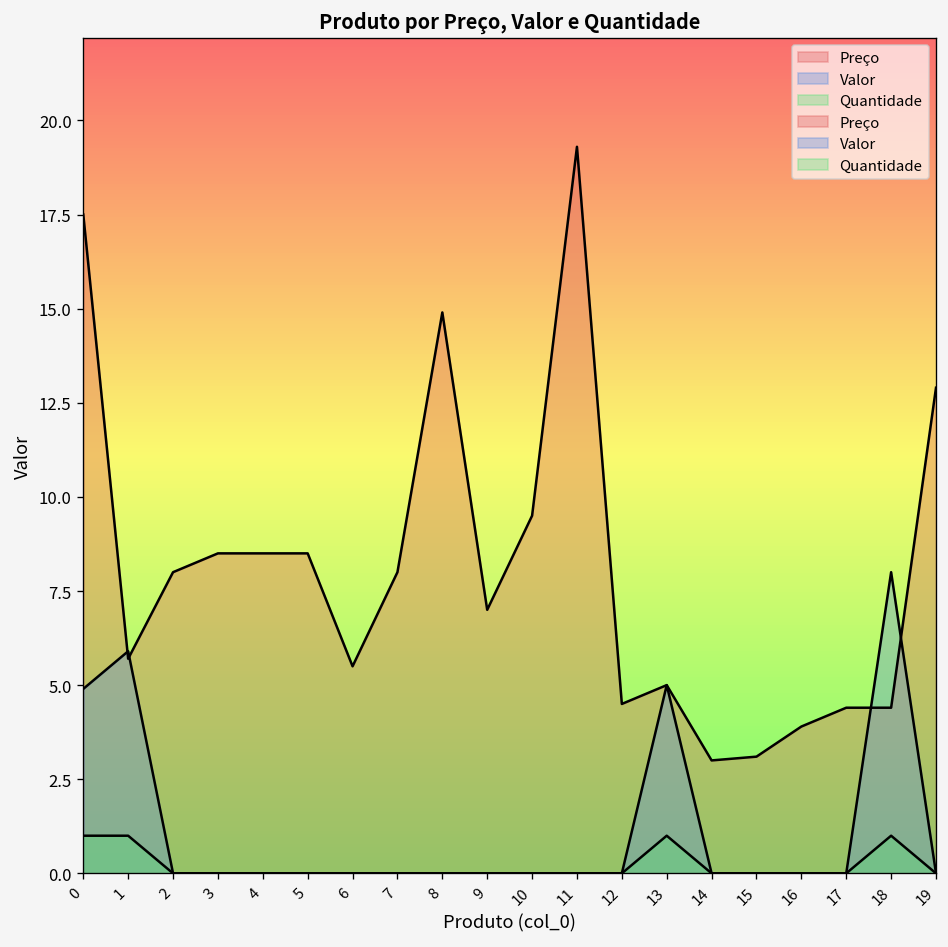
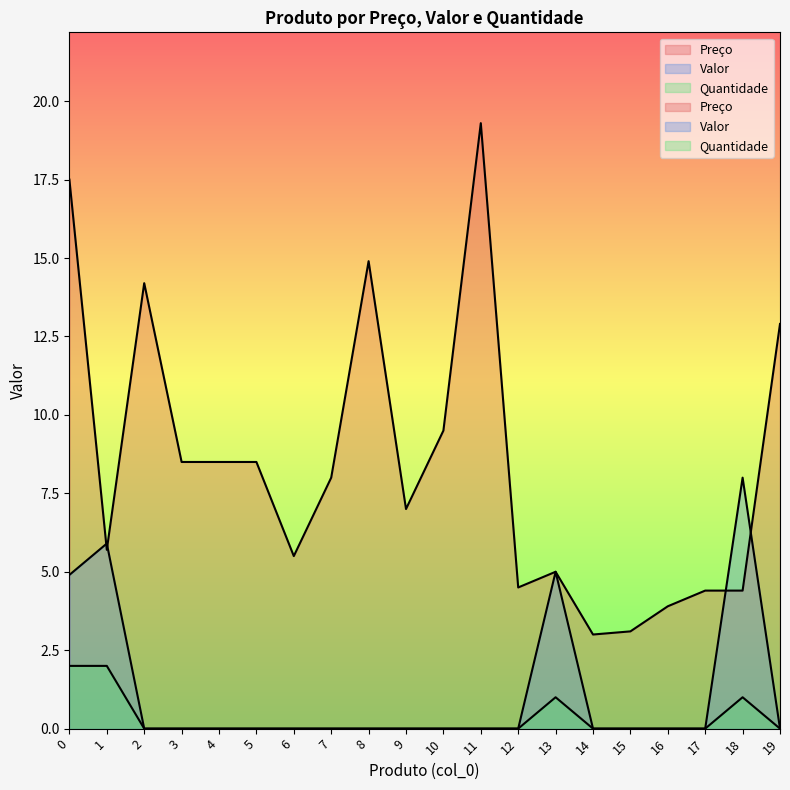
  {
    "Preço": {
      "0": 17.5,
      "1": 5.7,
-     "2": 8.0,
+     "2": 14.2,
      "3": 8.5,
      "4": 8.5,
      "5": 8.5,
      "6": 5.5,
      "7": 8.0,
      "8": 14.9,
      "9": 7.0,
      "10": 9.5,
      "11": 19.3,
      "12": 4.5,
      "14": 3.0,
      "15": 3.1,
      "16": 3.9,
      "17": 4.4,
      "18": 4.4,
      "19": 12.9
    },
    "Valor": {
      "0": 4.9,
      "1": 5.9,
      "18": 8.0
    },
    "Quantidade": {
-     "0": 1,
-     "1": 1,
+     "0": 2,
+     "1": 2,
      "13": 1,
      "18": 1
    }
  }
